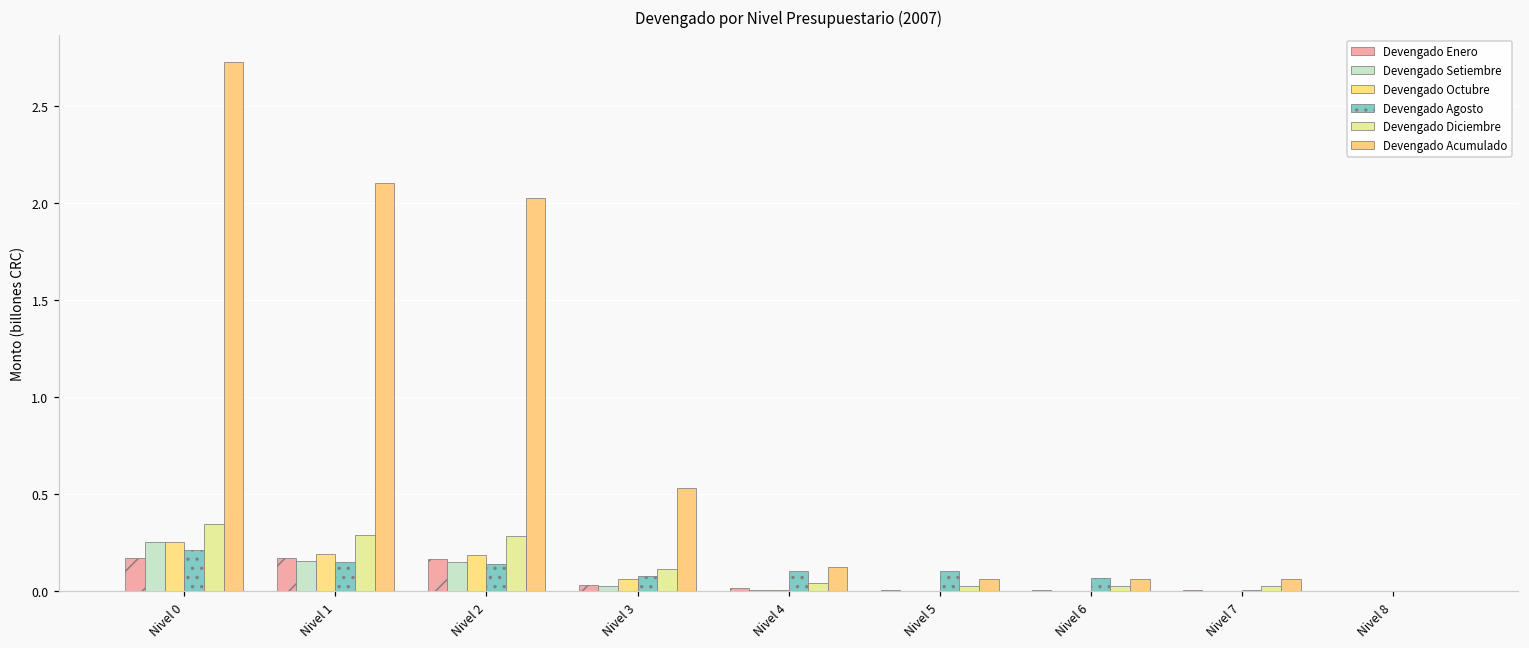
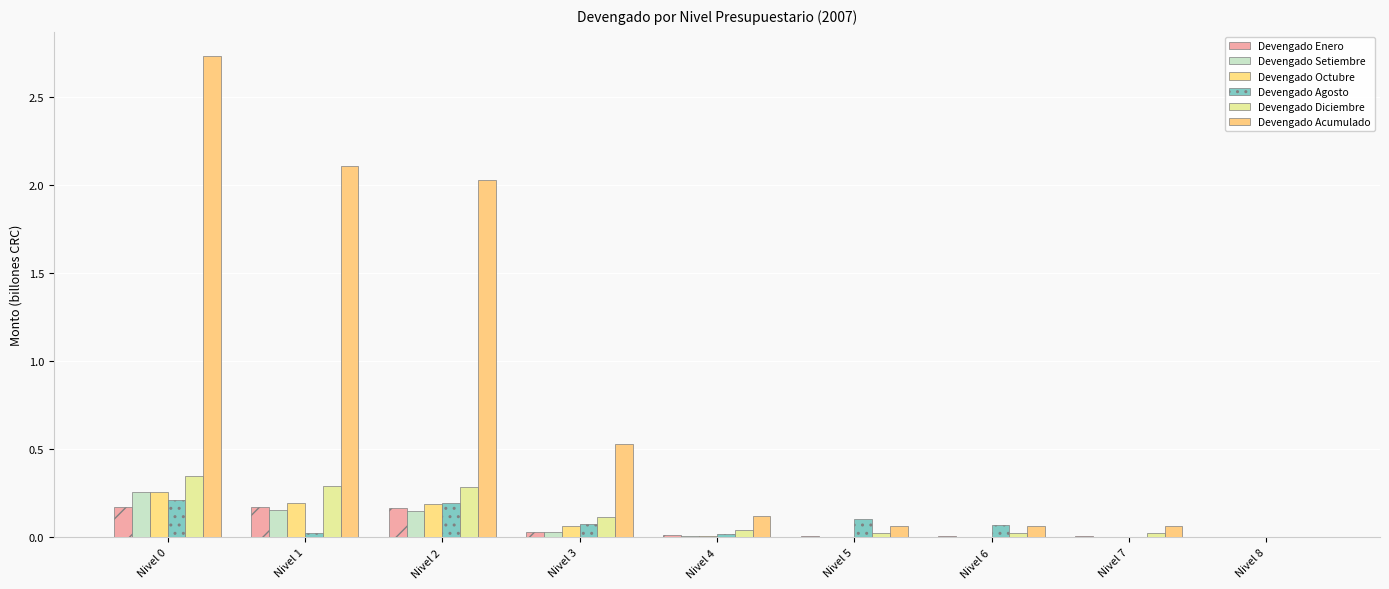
  {
    "Devengado Agosto": {
      "Nivel 0": 0.21,
-     "Nivel 1": 0.15,
-     "Nivel 2": 0.14,
+     "Nivel 1": 0.03,
+     "Nivel 2": 0.19,
      "Nivel 3": 0.08,
-     "Nivel 4": 0.10,
+     "Nivel 4": 0.02,
      "Nivel 5": 0.11,
      "Nivel 6": 0.07,
      "Nivel 8": 0.00
    }
  }
